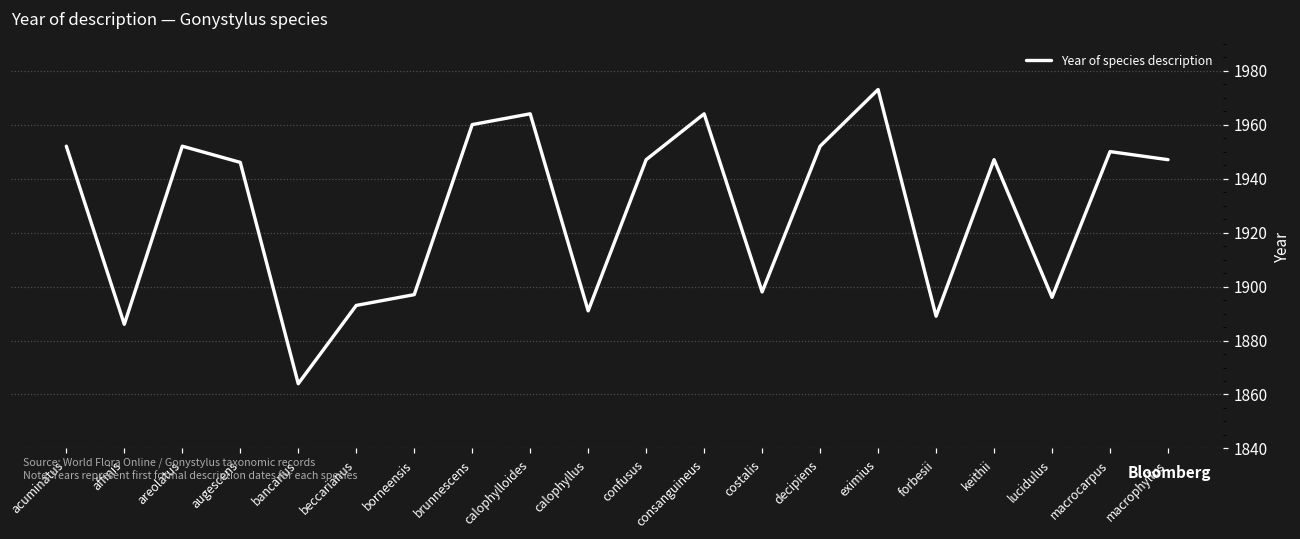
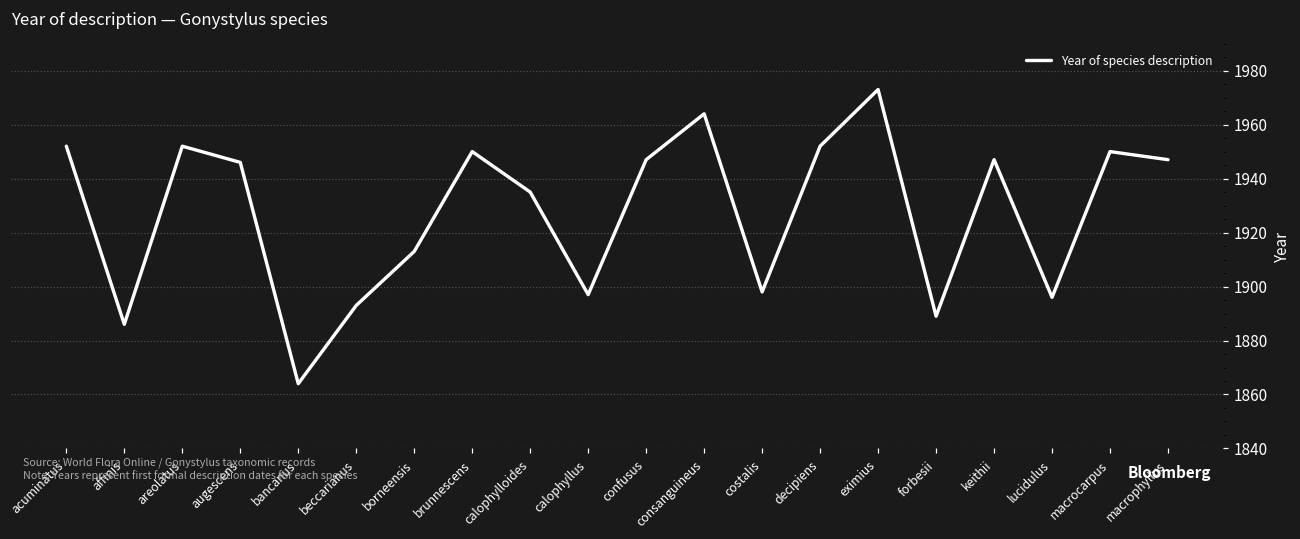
  {
    "acuminatus": 1952,
    "affinis": 1886,
    "areolatus": 1952,
    "augescens": 1946,
    "bancanus": 1864,
    "beccarianus": 1893,
-   "borneensis": 1897,
-   "brunnescens": 1960,
-   "calophylloides": 1964,
-   "calophyllus": 1891,
+   "borneensis": 1913,
+   "brunnescens": 1950,
+   "calophylloides": 1935,
+   "calophyllus": 1897,
    "confusus": 1947,
    "consanguineus": 1964,
    "costalis": 1898,
    "decipiens": 1952,
    "eximius": 1973,
    "forbesii": 1889,
    "keithii": 1947,
    "lucidulus": 1896,
    "macrocarpus": 1950,
    "macrophyllus": 1947
  }
